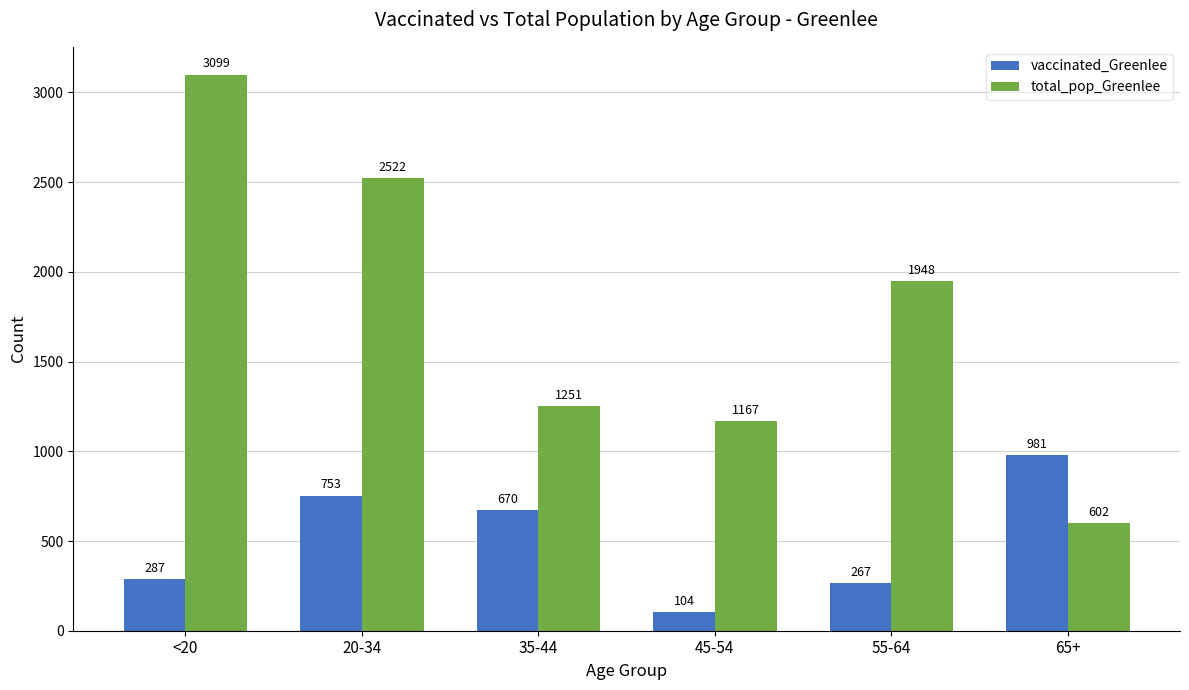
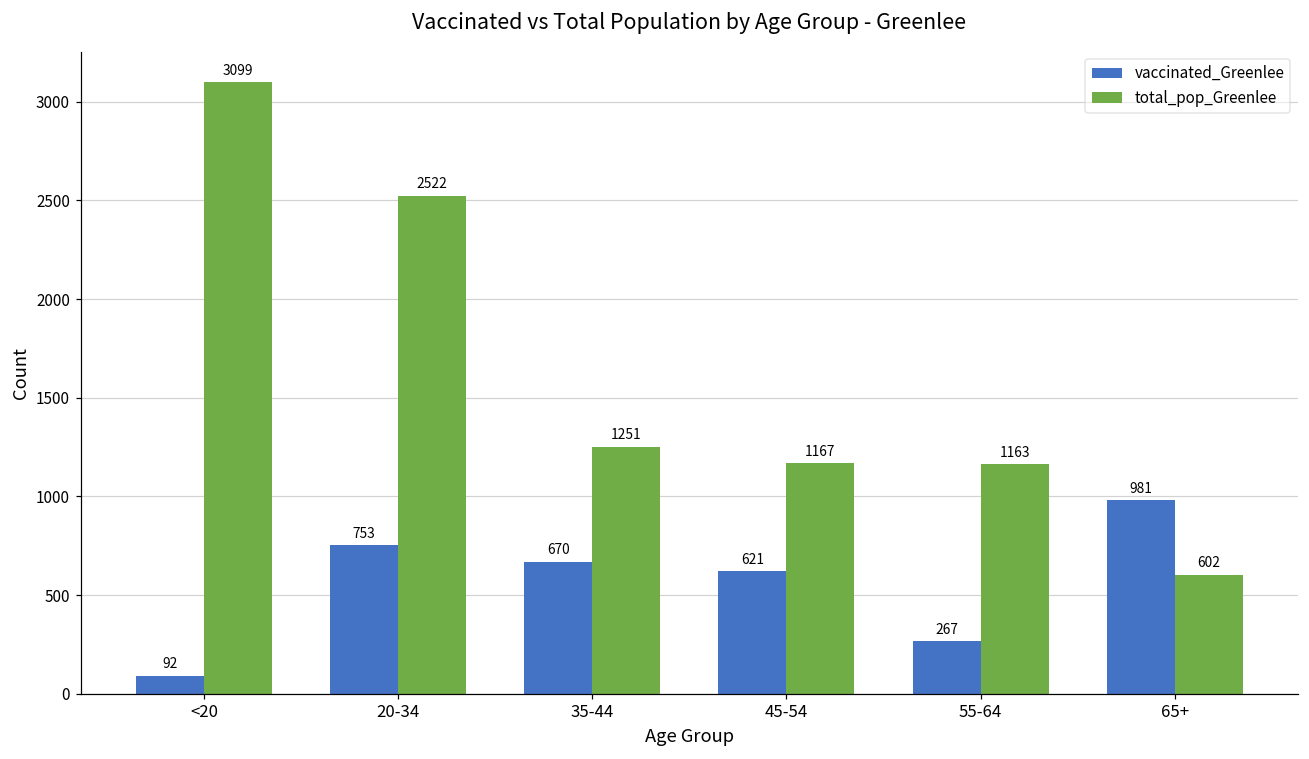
  {
    "vaccinated_Greenlee": {
-     "<20": 287,
+     "<20": 92,
      "20-34": 753,
      "35-44": 670,
-     "45-54": 104,
+     "45-54": 621,
      "55-64": 267,
      "65+": 981
    },
    "total_pop_Greenlee": {
      "<20": 3099,
      "20-34": 2522,
      "35-44": 1251,
      "45-54": 1167,
-     "55-64": 1948,
+     "55-64": 1163,
      "65+": 602
    }
  }
